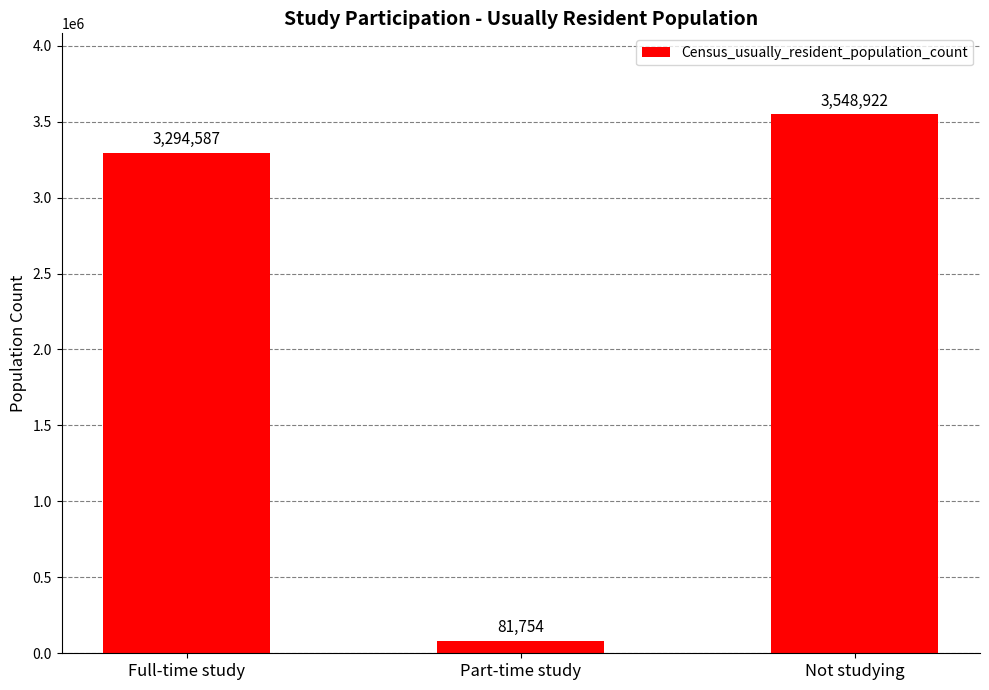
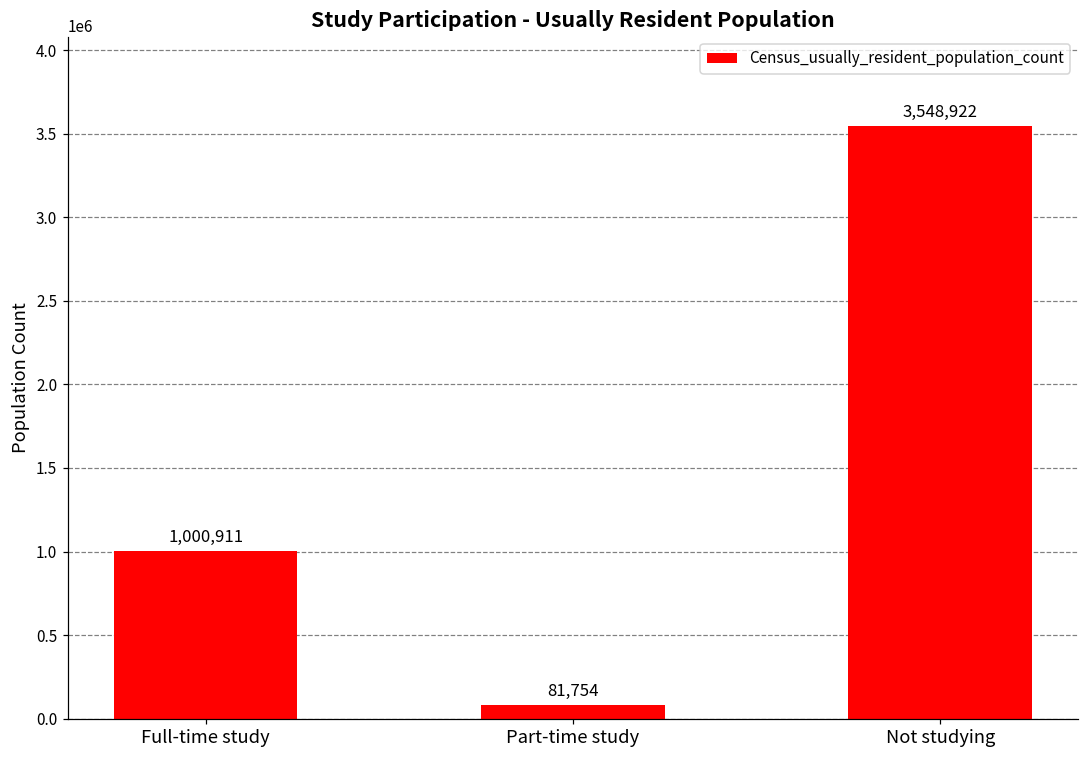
  {
-   "Full-time study": "3,294,587",
+   "Full-time study": "1,000,911",
    "Part-time study": "81,754",
    "Not studying": "3,548,922"
  }
